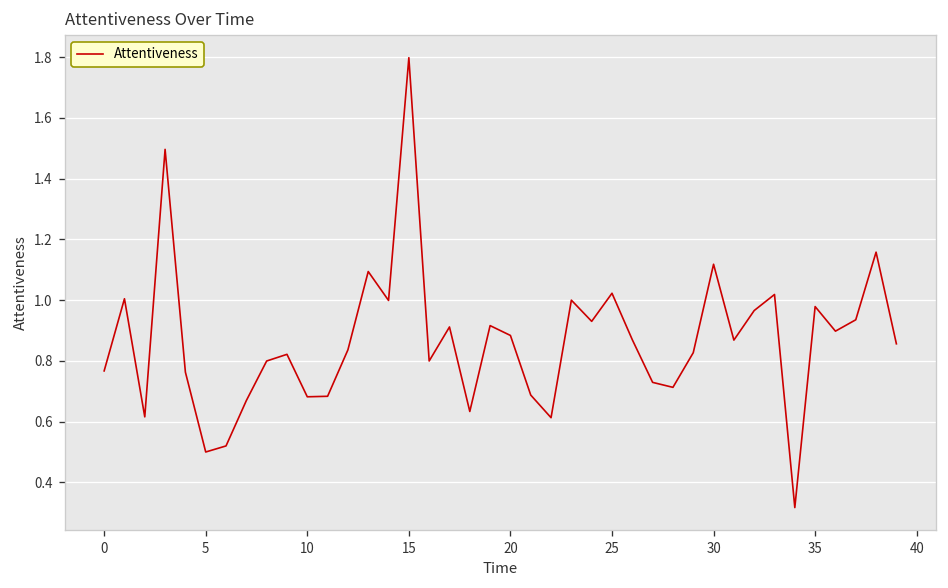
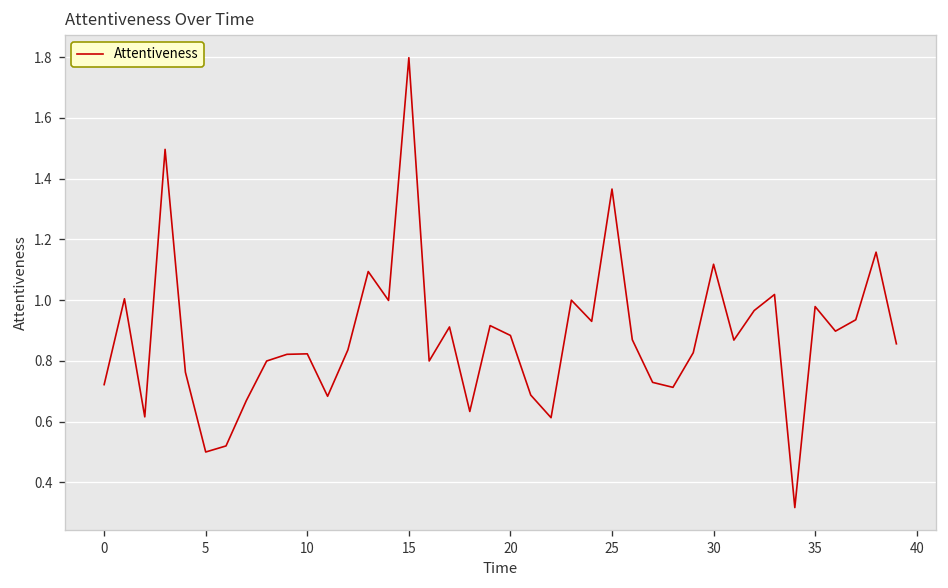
  {
-   "0": 0.77,
+   "0": 0.72,
    "5": 0.50,
-   "10": 0.68,
+   "10": 0.82,
    "15": 1.80,
    "20": 0.88,
-   "25": 1.02,
+   "25": 1.37,
    "30": 1.12,
    "35": 0.98
  }
